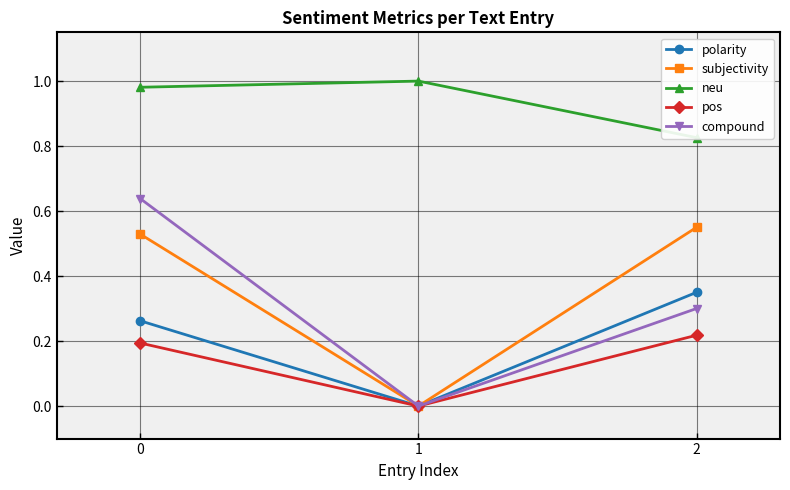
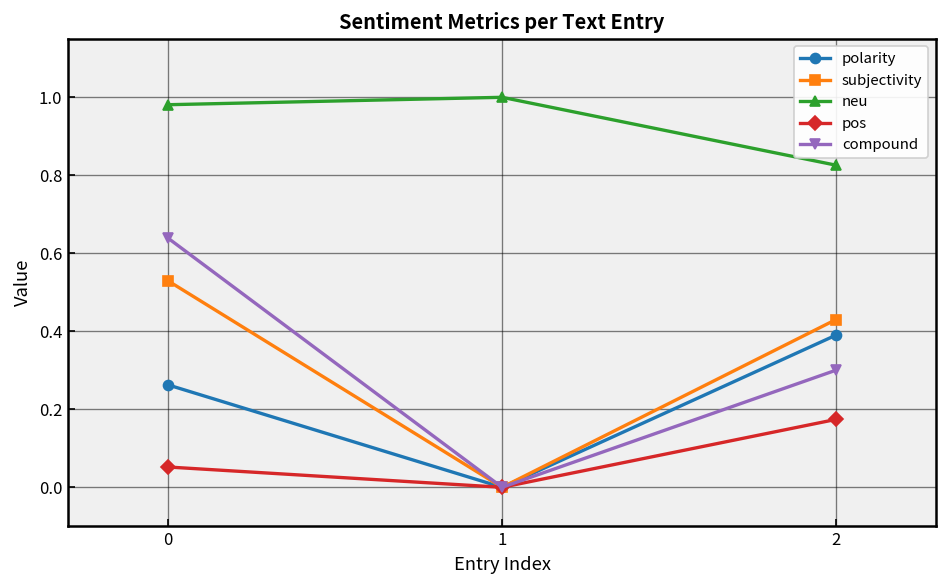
  {
    "polarity": {
      "0": 0.26,
-     "2": 0.35
+     "2": 0.39
    },
    "subjectivity": {
      "0": 0.53,
-     "2": 0.55
+     "2": 0.43
    },
    "neu": {
      "0": 0.98,
      "1": 1.00
    },
    "pos": {
-     "0": 0.19,
-     "2": 0.22
+     "0": 0.05,
+     "2": 0.17
    },
    "compound": {
      "0": 0.64,
      "2": 0.30
    }
  }
